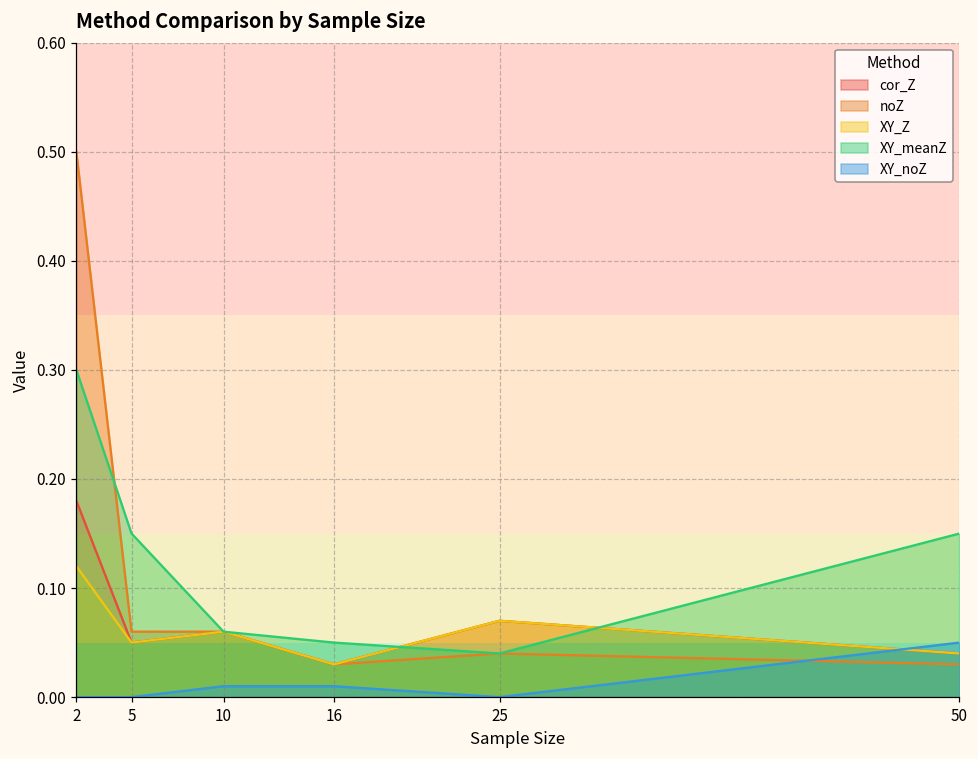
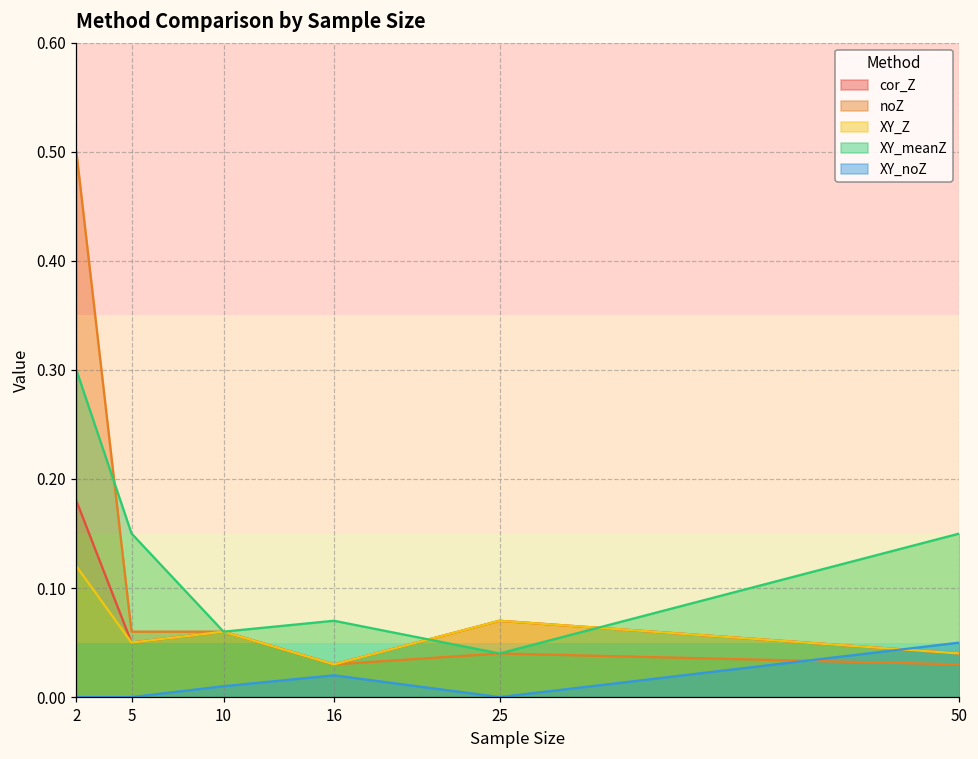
  {
    "XY_meanZ": {
      "2": 0.30,
      "5": 0.15,
-     "16": 0.05,
+     "16": 0.07,
      "50": 0.15
    },
    "XY_noZ": {
      "2": 0.00,
      "5": 0.00,
      "10": 0.01,
-     "16": 0.01,
+     "16": 0.02,
      "25": 0.00,
      "50": 0.05
    }
  }
